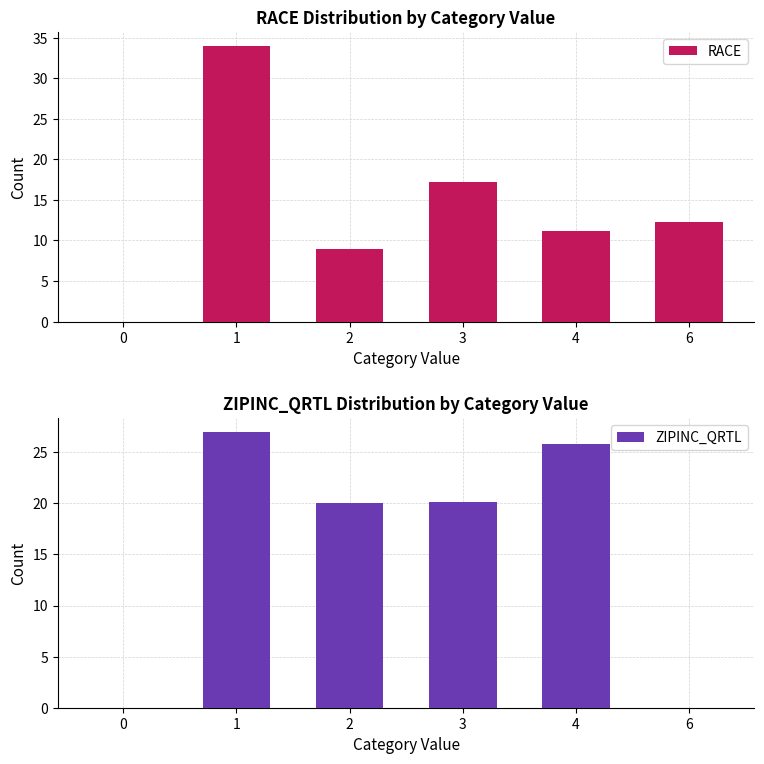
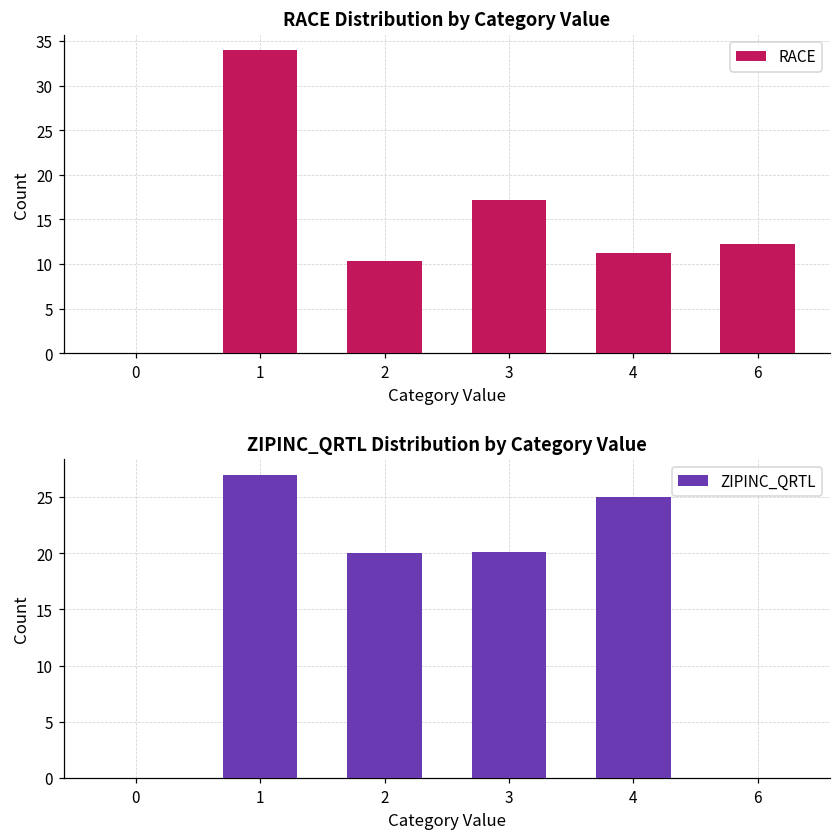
  {
    "RACE Distribution by Category Value": {
      "0": 0,
      "1": 34,
-     "2": 9,
+     "2": 10,
      "3": 17,
      "4": 11,
      "6": 12
    },
    "ZIPINC_QRTL Distribution by Category Value": {
      "0": 0.0,
      "1": 27.0,
      "2": 20.0,
      "3": 20.1,
-     "4": 25.8,
+     "4": 25.0,
      "6": 0.0
    }
  }
